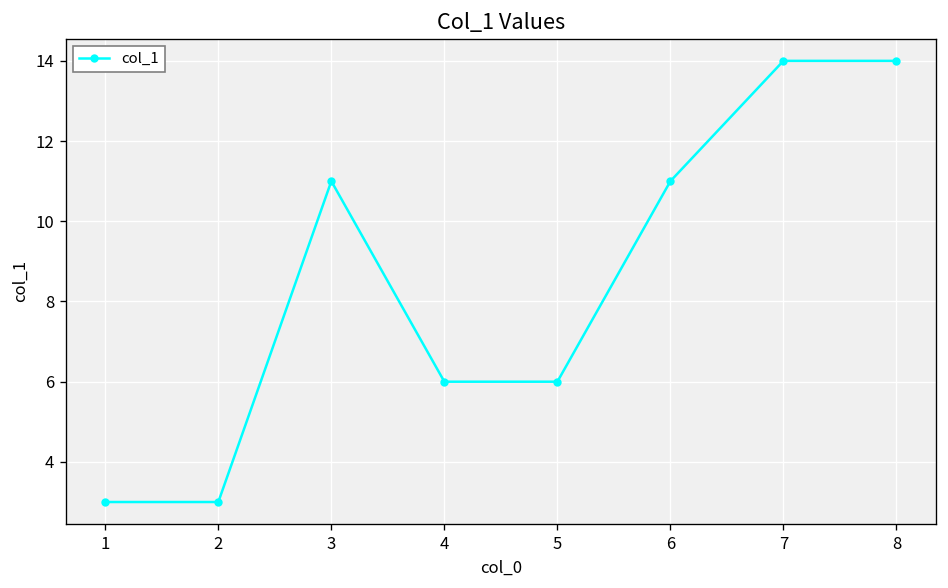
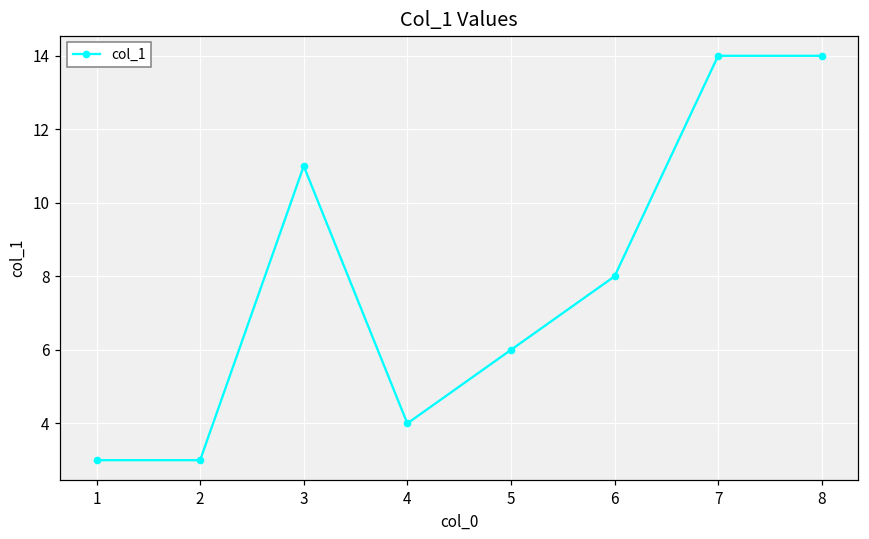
  {
    "1": 3,
    "2": 3,
    "3": 11,
-   "4": 6,
+   "4": 4,
    "5": 6,
-   "6": 11,
+   "6": 8,
    "7": 14,
    "8": 14
  }
